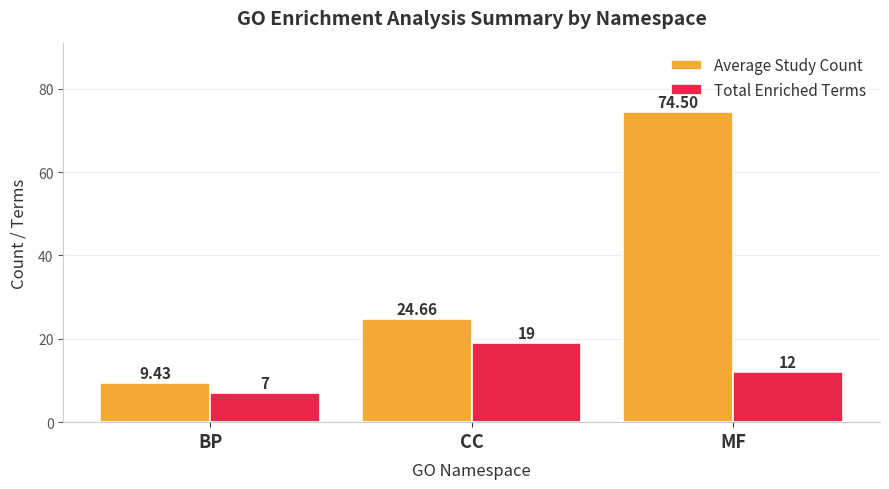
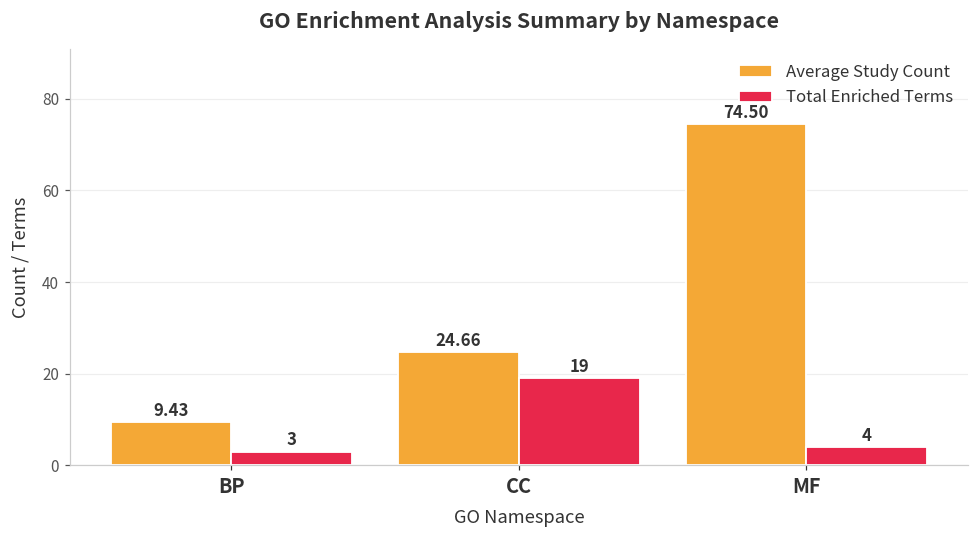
  {
    "Average Study Count": {
      "BP": 9.43,
      "CC": 24.66,
      "MF": 74.50
    },
    "Total Enriched Terms": {
-     "BP": 7,
+     "BP": 3,
      "CC": 19,
-     "MF": 12
+     "MF": 4
    }
  }
